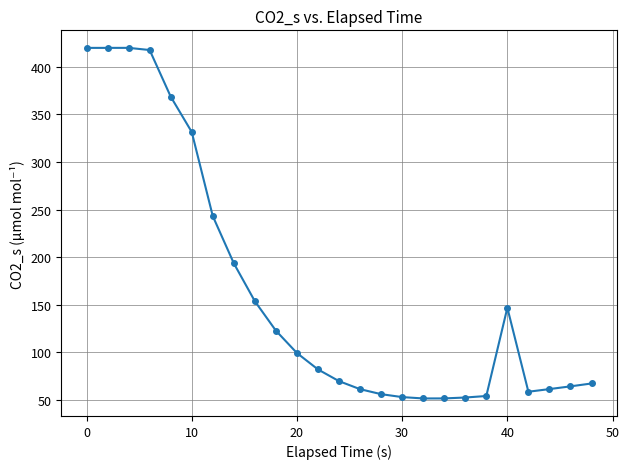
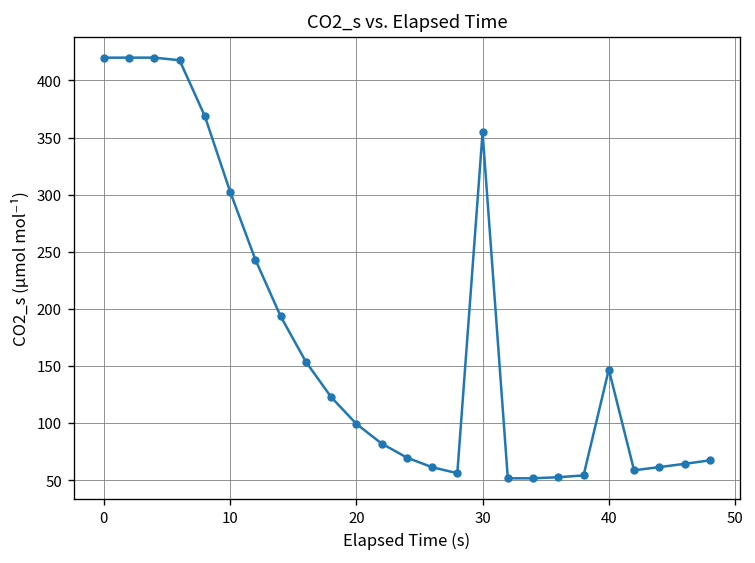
  {
    "0": 420,
-   "10": 330,
+   "10": 300,
    "20": 100,
-   "30": 50,
+   "30": 350,
    "40": 150
  }
